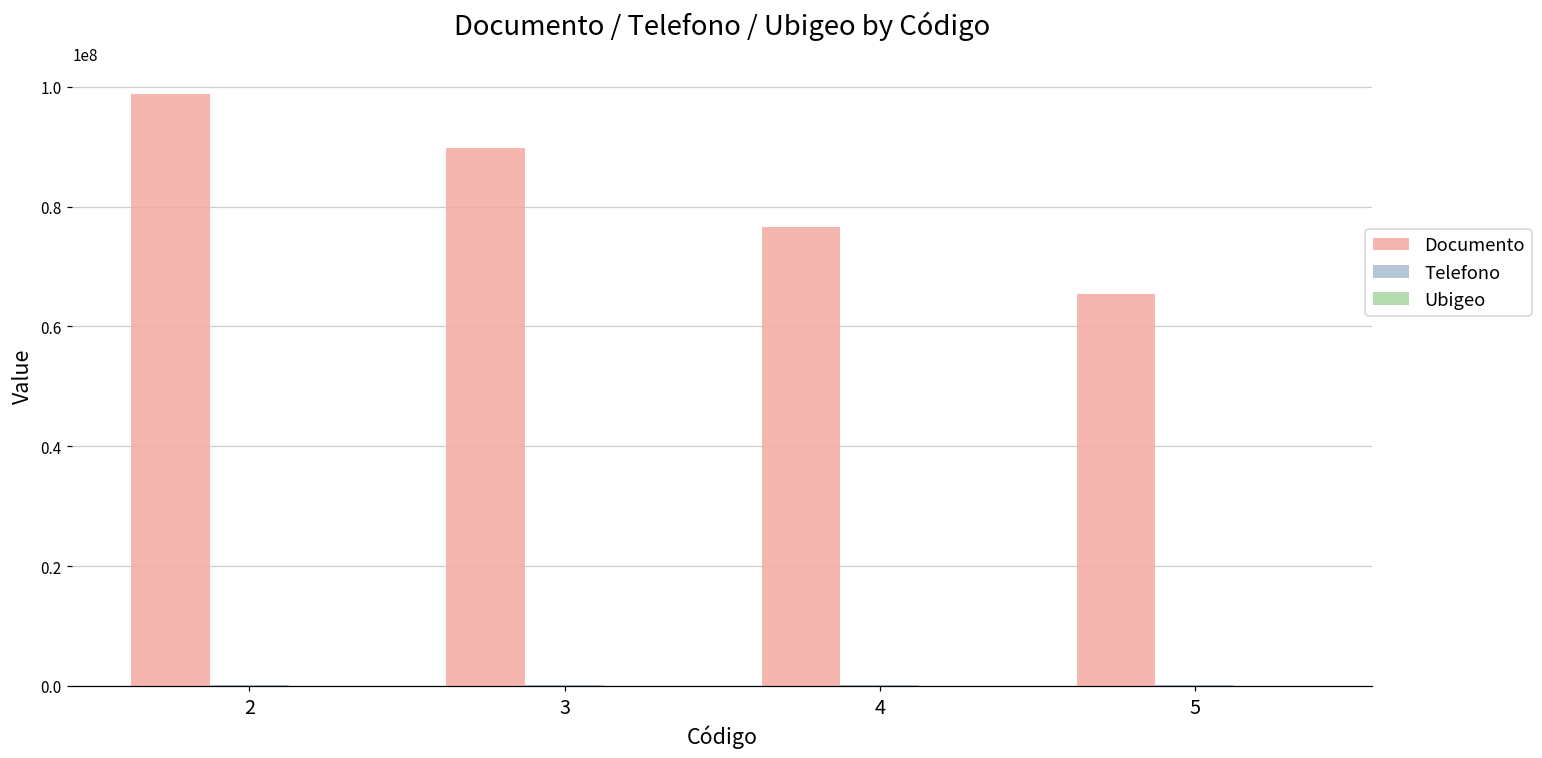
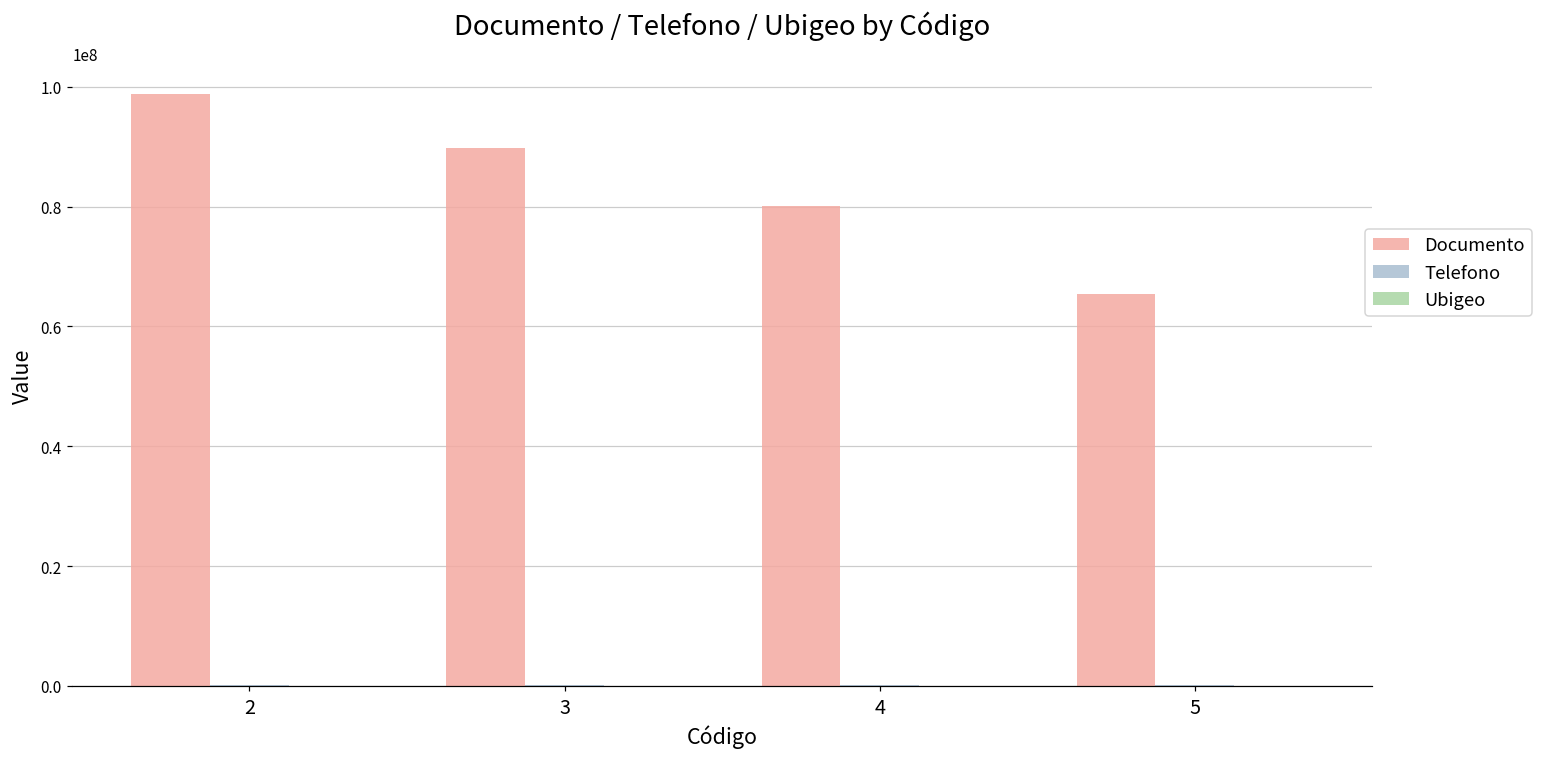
  {
    "Documento": {
      "2": 99000000,
      "3": 90000000,
-     "4": 77000000,
+     "4": 80000000,
      "5": 65000000
    }
  }
